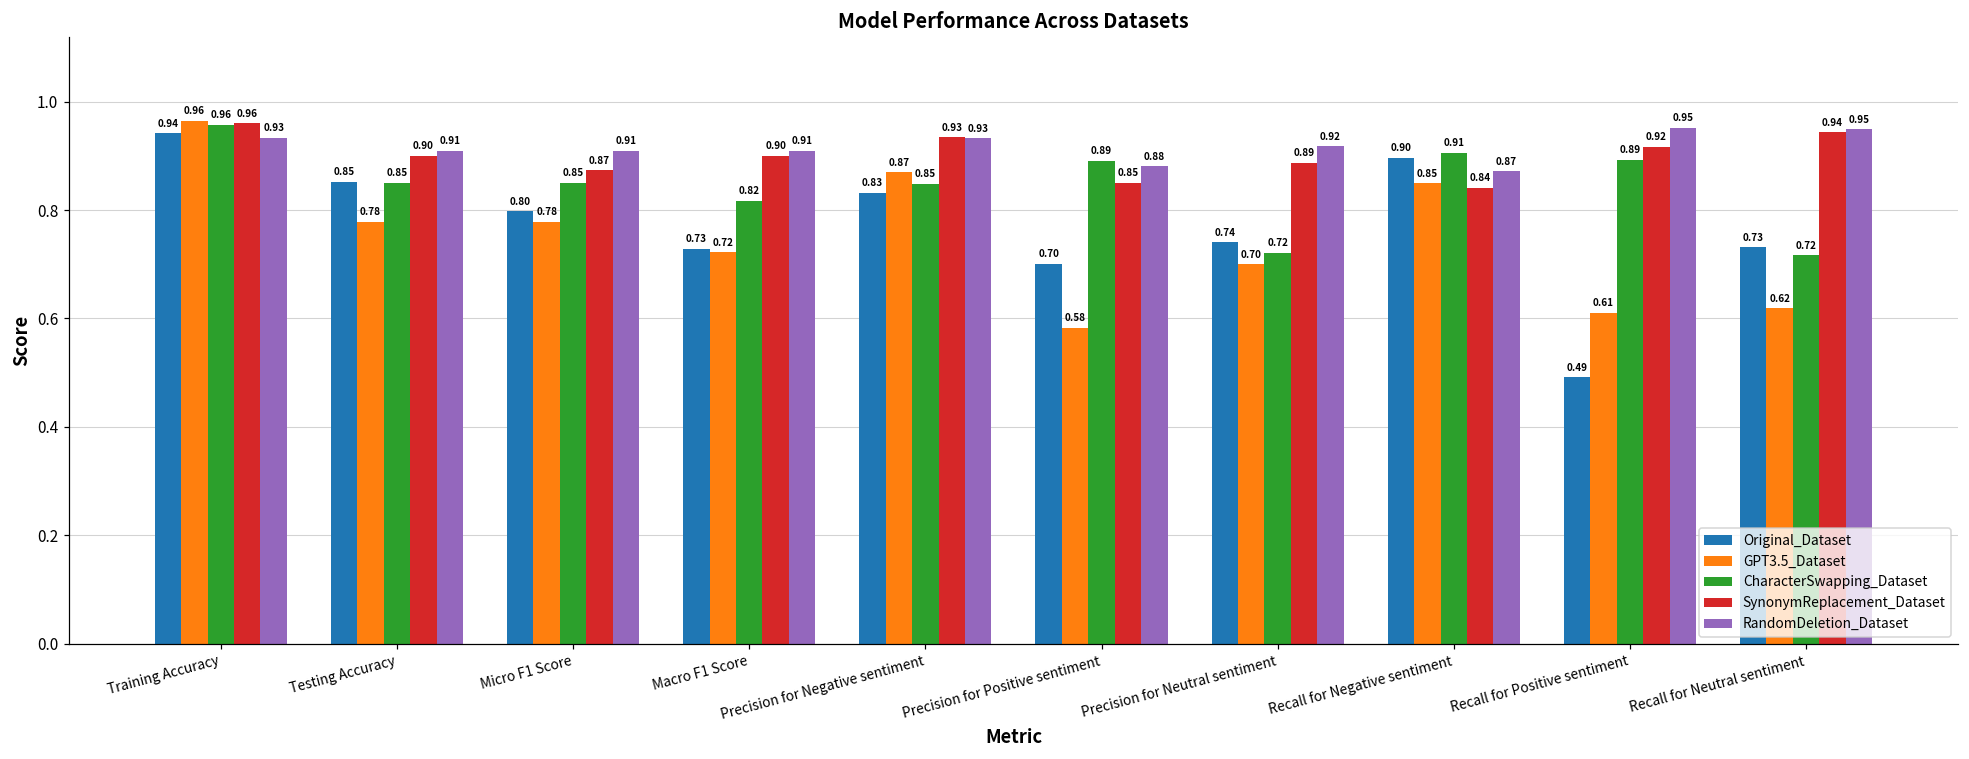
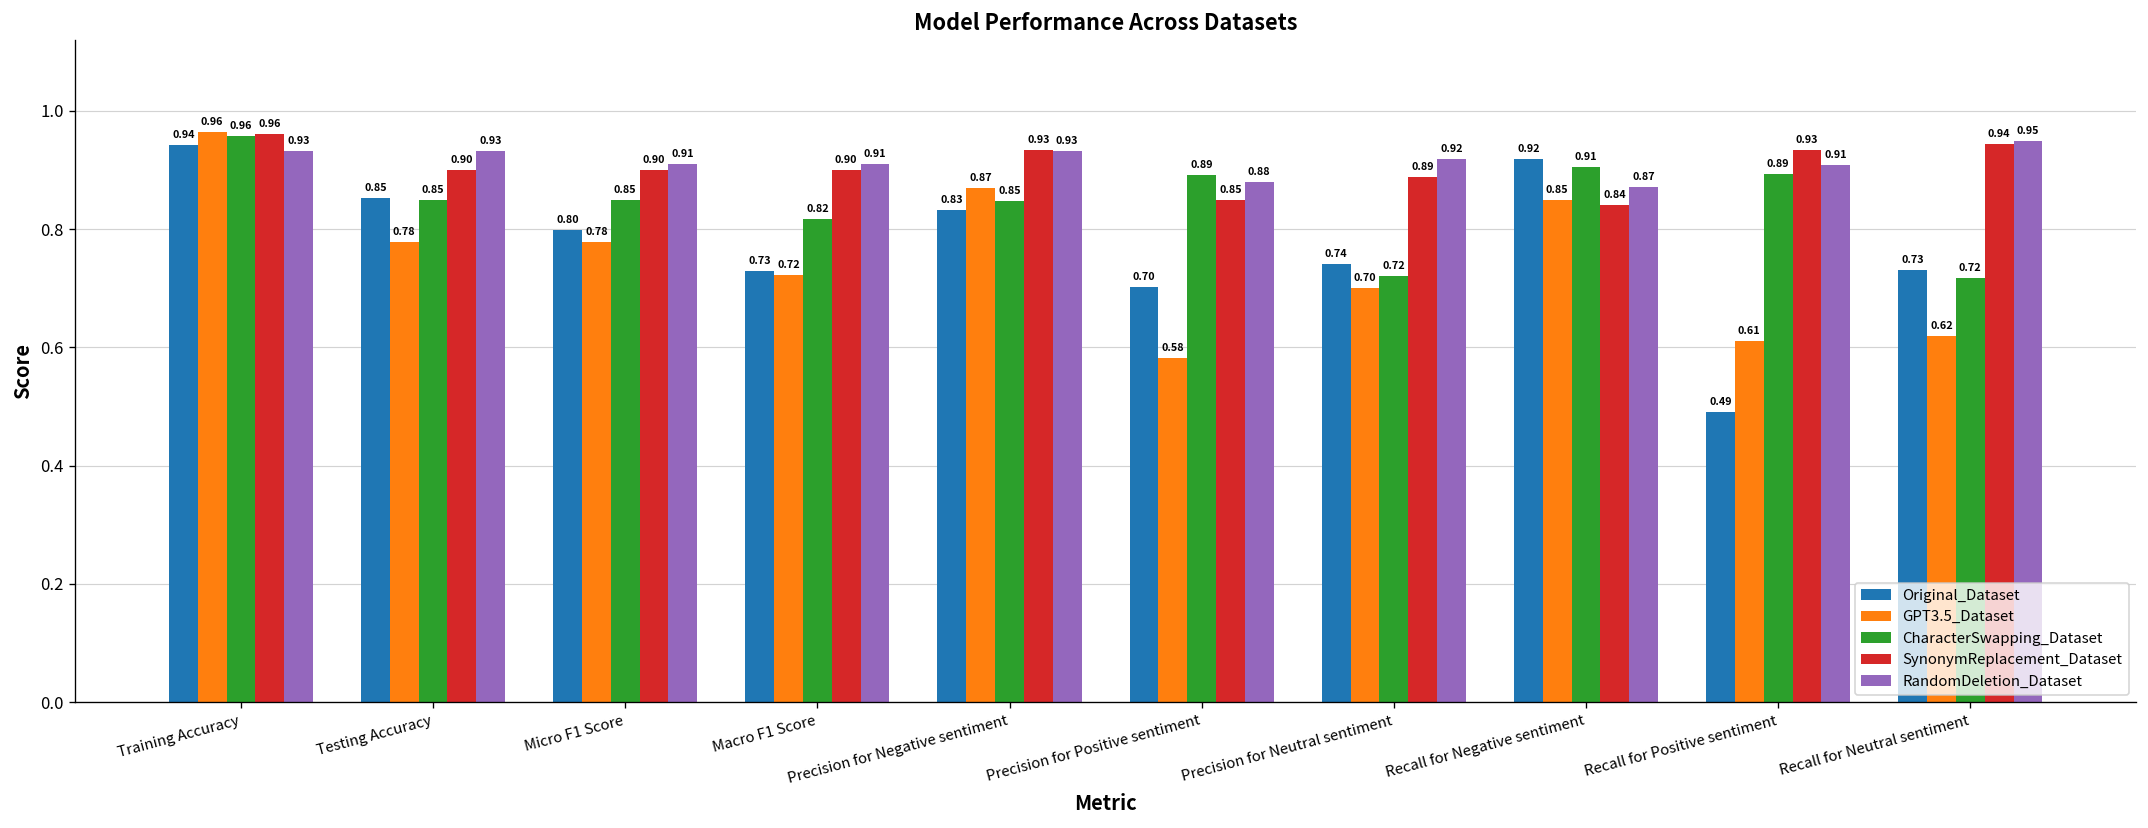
  {
    "Original_Dataset": {
      "Training Accuracy": 0.94,
      "Testing Accuracy": 0.85,
      "Micro F1 Score": 0.80,
      "Macro F1 Score": 0.73,
      "Precision for Negative sentiment": 0.83,
      "Precision for Positive sentiment": 0.70,
      "Precision for Neutral sentiment": 0.74,
-     "Recall for Negative sentiment": 0.90,
+     "Recall for Negative sentiment": 0.92,
      "Recall for Positive sentiment": 0.49,
      "Recall for Neutral sentiment": 0.73
    },
    "GPT3.5_Dataset": {
      "Training Accuracy": 0.96,
      "Testing Accuracy": 0.78,
      "Micro F1 Score": 0.78,
      "Macro F1 Score": 0.72,
      "Precision for Negative sentiment": 0.87,
      "Precision for Positive sentiment": 0.58,
      "Precision for Neutral sentiment": 0.70,
      "Recall for Negative sentiment": 0.85,
      "Recall for Positive sentiment": 0.61,
      "Recall for Neutral sentiment": 0.62
    },
    "CharacterSwapping_Dataset": {
      "Training Accuracy": 0.96,
      "Testing Accuracy": 0.85,
      "Micro F1 Score": 0.85,
      "Macro F1 Score": 0.82,
      "Precision for Negative sentiment": 0.85,
      "Precision for Positive sentiment": 0.89,
      "Precision for Neutral sentiment": 0.72,
      "Recall for Negative sentiment": 0.91,
      "Recall for Positive sentiment": 0.89,
      "Recall for Neutral sentiment": 0.72
    },
    "SynonymReplacement_Dataset": {
      "Training Accuracy": 0.96,
      "Testing Accuracy": 0.90,
-     "Micro F1 Score": 0.87,
+     "Micro F1 Score": 0.90,
      "Macro F1 Score": 0.90,
      "Precision for Negative sentiment": 0.93,
      "Precision for Positive sentiment": 0.85,
      "Precision for Neutral sentiment": 0.89,
      "Recall for Negative sentiment": 0.84,
-     "Recall for Positive sentiment": 0.92,
+     "Recall for Positive sentiment": 0.93,
      "Recall for Neutral sentiment": 0.94
    },
    "RandomDeletion_Dataset": {
      "Training Accuracy": 0.93,
-     "Testing Accuracy": 0.91,
+     "Testing Accuracy": 0.93,
      "Micro F1 Score": 0.91,
      "Macro F1 Score": 0.91,
      "Precision for Negative sentiment": 0.93,
      "Precision for Positive sentiment": 0.88,
      "Precision for Neutral sentiment": 0.92,
      "Recall for Negative sentiment": 0.87,
-     "Recall for Positive sentiment": 0.95,
+     "Recall for Positive sentiment": 0.91,
      "Recall for Neutral sentiment": 0.95
    }
  }
